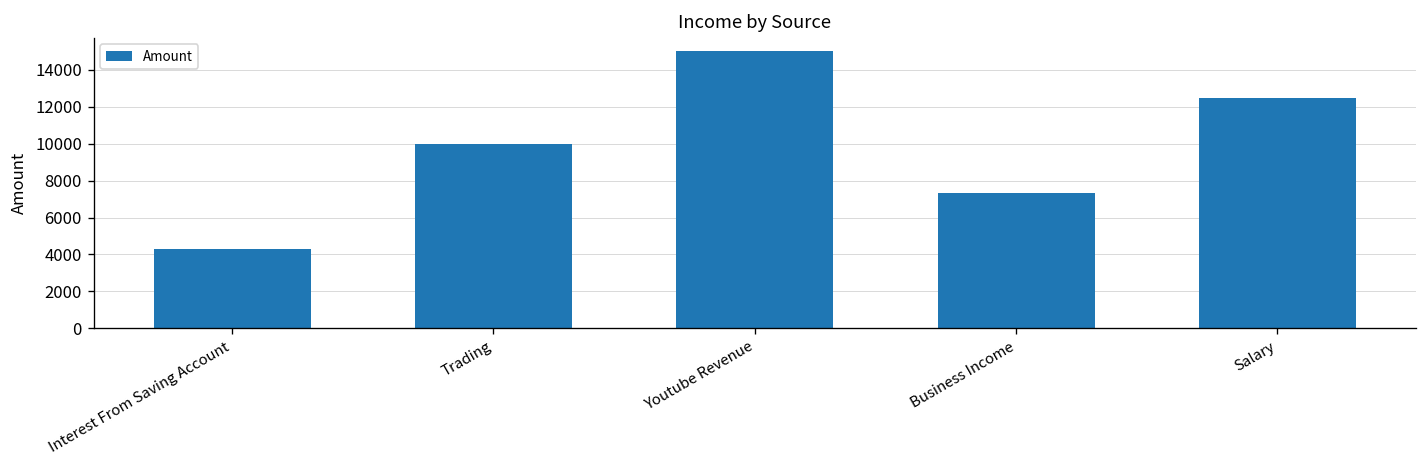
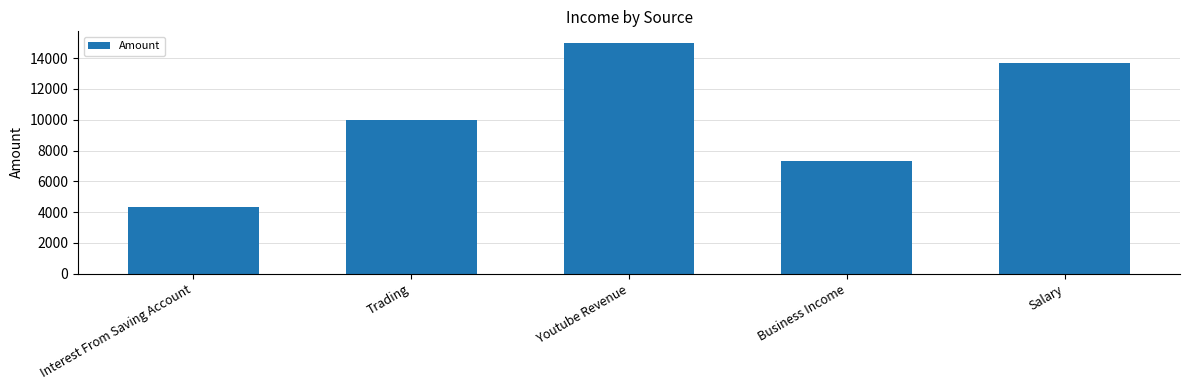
  {
    "Interest From Saving Account": 4300,
    "Trading": 10000,
    "Youtube Revenue": 15000,
    "Business Income": 7300,
-   "Salary": 12500
+   "Salary": 13700
  }
